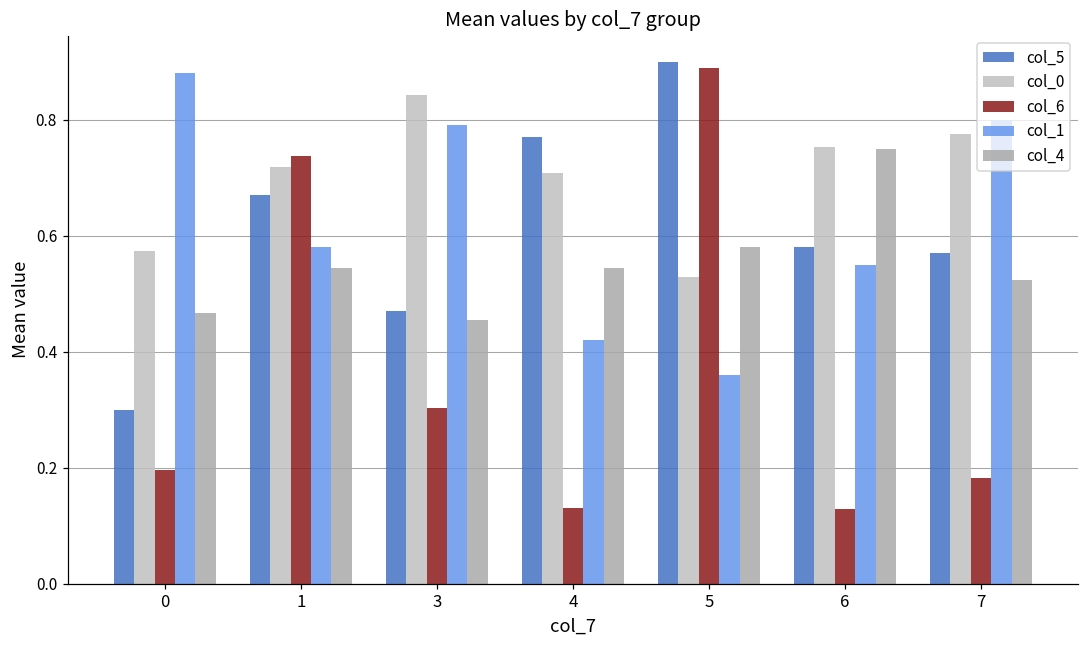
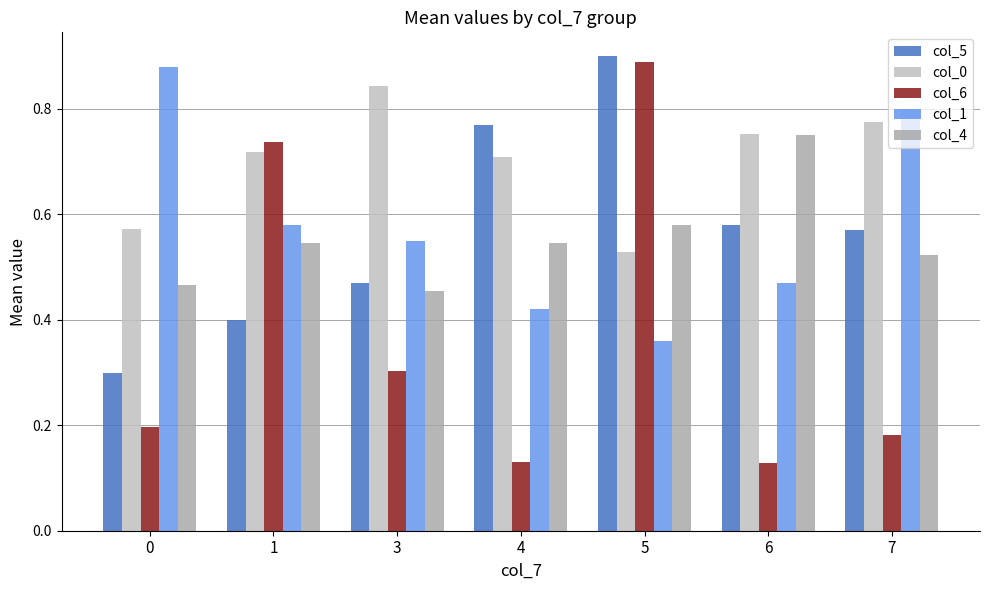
  {
    "col_5": {
      "0": 0.30,
-     "1": 0.67,
+     "1": 0.40,
      "3": 0.47,
      "4": 0.77,
      "5": 0.90,
      "6": 0.58,
      "7": 0.57
    },
    "col_6": {
      "0": 0.20,
      "1": 0.74,
      "3": 0.30,
      "4": 0.13,
      "5": 0.89,
      "6": 0.13,
      "7": 0.18
    },
    "col_1": {
      "0": 0.88,
      "1": 0.58,
-     "3": 0.79,
+     "3": 0.55,
      "4": 0.42,
      "5": 0.36,
-     "6": 0.55
+     "6": 0.47
    }
  }
